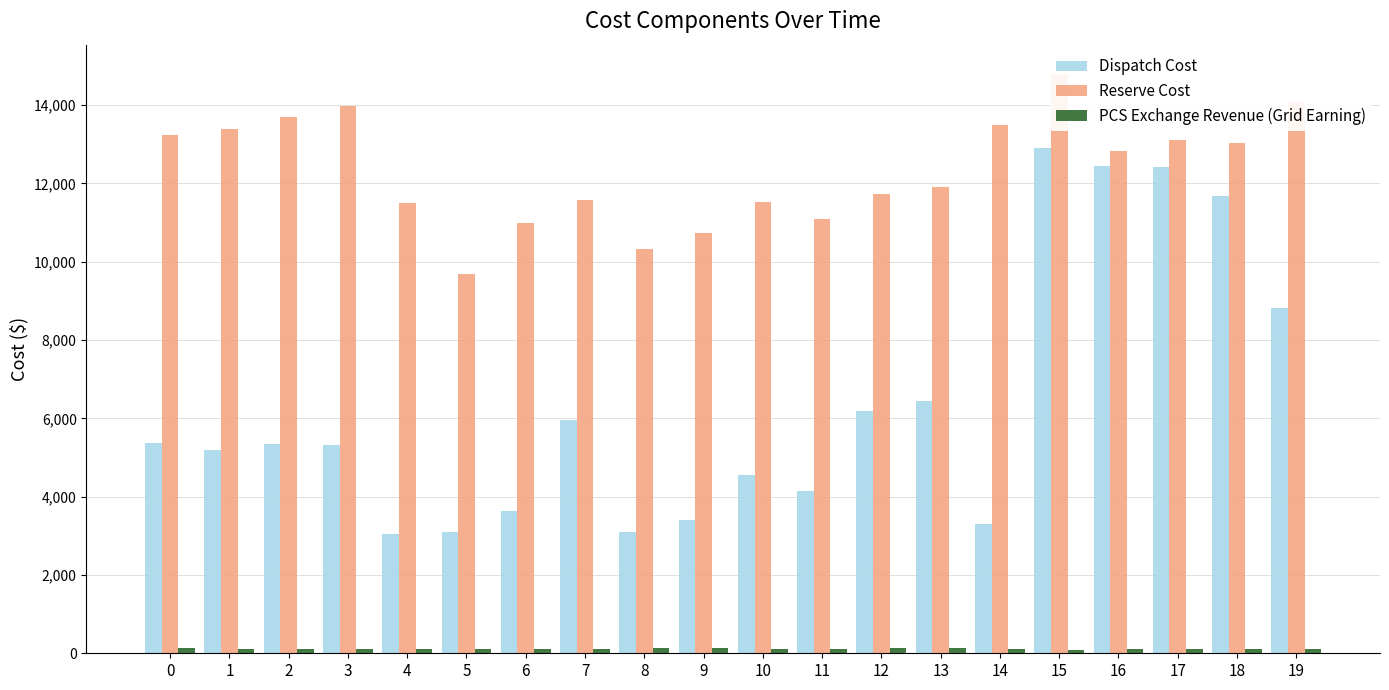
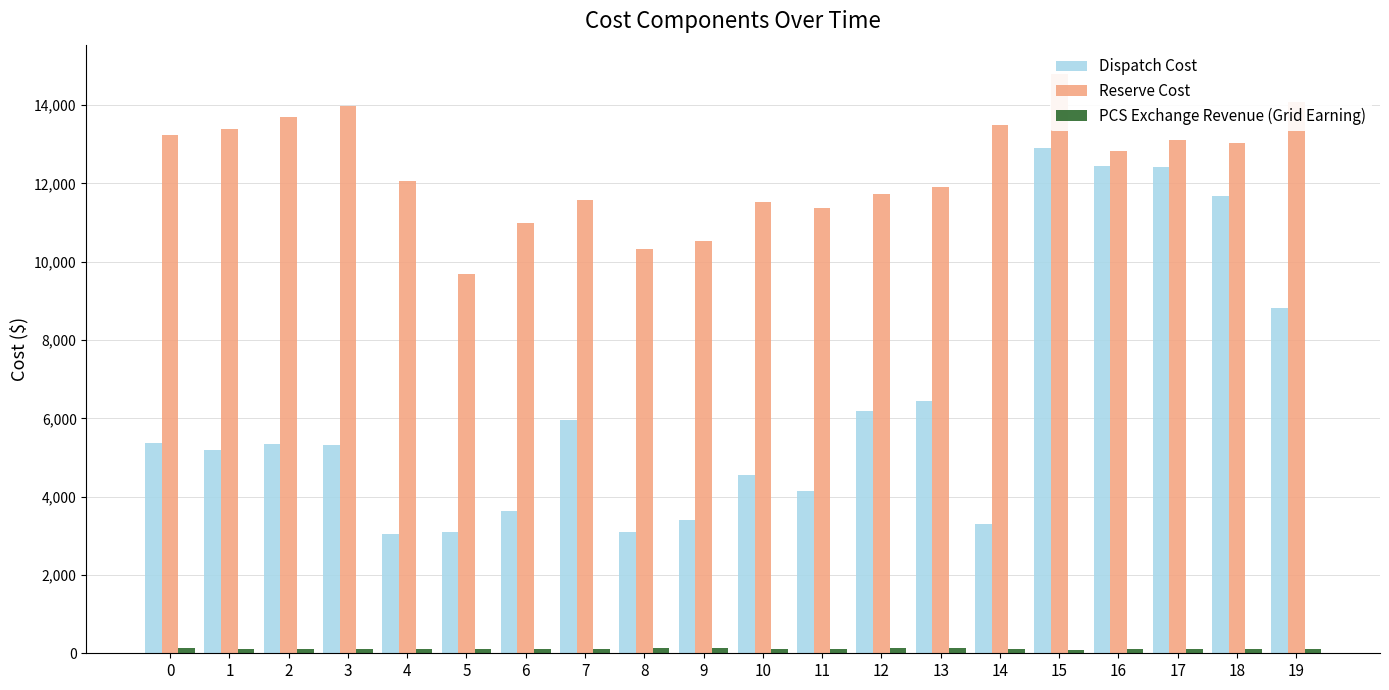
  {
    "Dispatch Cost": {
      "0": "5,400",
      "1": "5,200",
      "2": "5,300",
      "3": "5,300",
      "4": "3,000",
      "5": "3,100",
      "6": "3,600",
      "7": "6,000",
      "8": "3,100",
      "9": "3,400",
      "10": "4,600",
      "11": "4,100",
      "12": "6,200",
      "13": "6,400",
      "14": "3,300",
      "15": "12,900",
      "16": "12,500",
      "17": "12,400",
      "18": "11,700",
      "19": "8,800"
    },
    "Reserve Cost": {
      "0": "13,200",
      "1": "13,400",
      "2": "13,700",
      "3": "14,000",
-     "4": "11,500",
+     "4": "12,100",
      "5": "9,700",
      "6": "11,000",
      "7": "11,600",
      "8": "10,300",
-     "9": "10,700",
+     "9": "10,500",
      "10": "11,500",
-     "11": "11,100",
+     "11": "11,400",
      "12": "11,700",
      "13": "11,900",
      "14": "13,500",
      "16": "12,800",
      "17": "13,100",
      "18": "13,000"
    },
    "PCS Exchange Revenue (Grid Earning)": {
      "0": "100",
      "1": "100",
      "2": "100",
      "3": "100",
      "4": "100",
      "5": "100",
      "6": "100",
      "7": "100",
      "8": "100",
      "9": "100",
      "10": "100",
      "11": "100",
      "12": "100",
      "13": "100",
      "14": "100",
      "15": "100",
      "16": "100",
      "17": "100",
      "18": "100",
      "19": "100"
    }
  }
